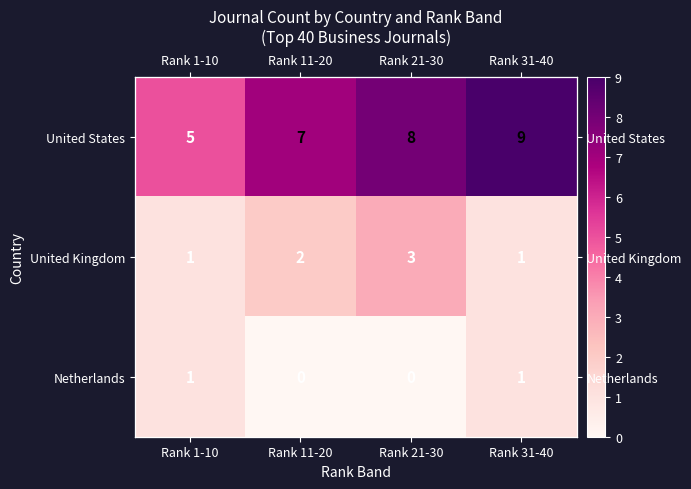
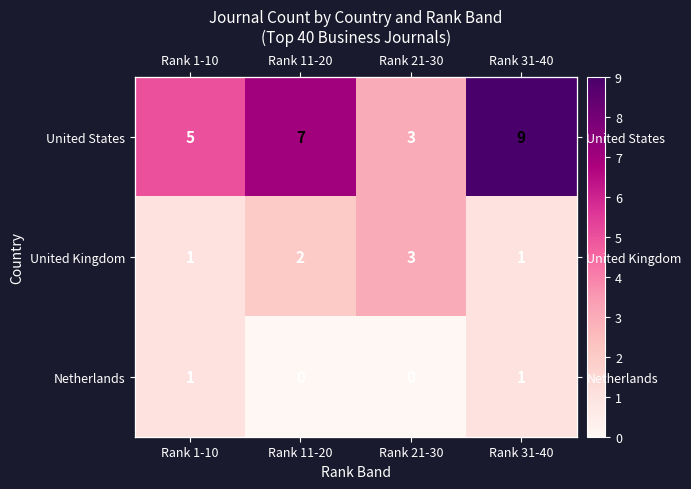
  {
    "United States": {
      "Rank 1-10": 5,
      "Rank 11-20": 7,
-     "Rank 21-30": 8,
+     "Rank 21-30": 3,
      "Rank 31-40": 9
    },
    "United Kingdom": {
      "Rank 11-20": 2,
      "Rank 21-30": 3
    }
  }
